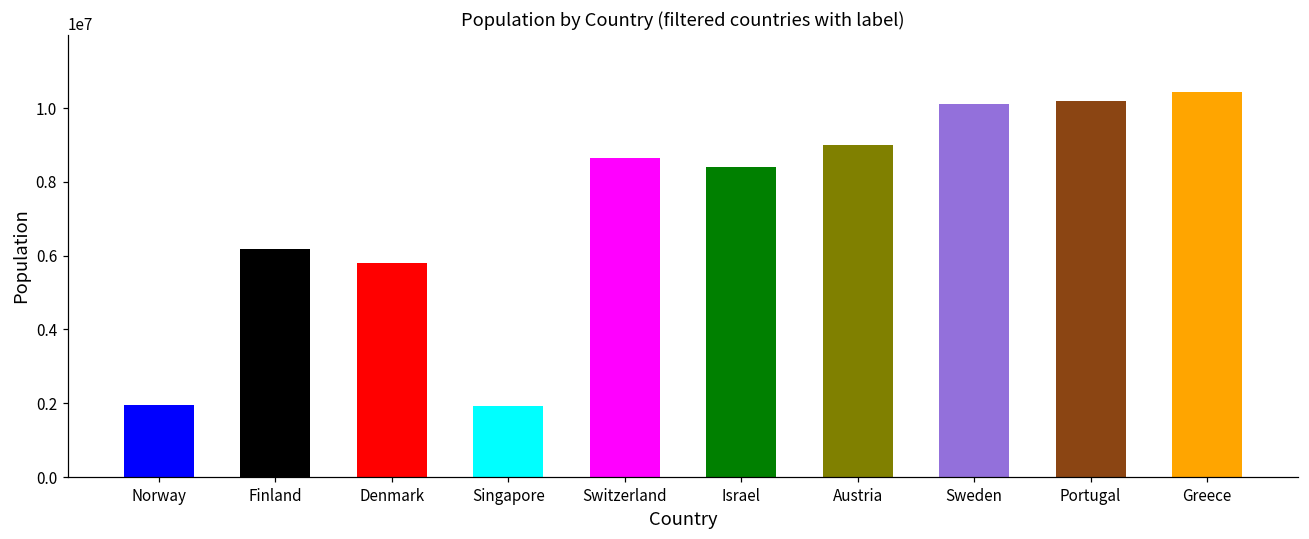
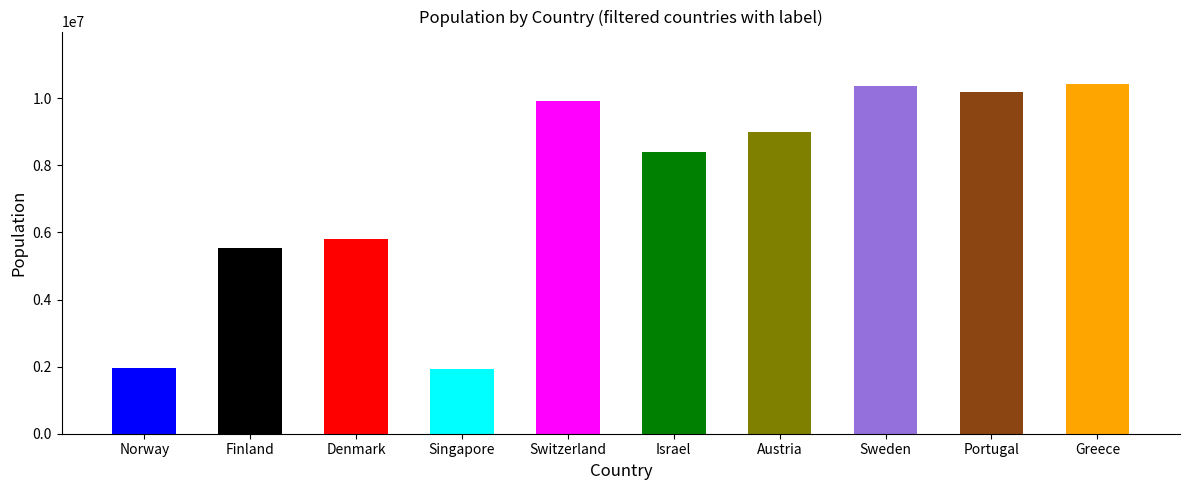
  {
    "Norway": 2000000,
-   "Finland": 6200000,
+   "Finland": 5500000,
    "Denmark": 5800000,
    "Singapore": 1900000,
-   "Switzerland": 8700000,
+   "Switzerland": 9900000,
    "Israel": 8400000,
    "Austria": 9000000,
-   "Sweden": 10100000,
+   "Sweden": 10400000,
    "Portugal": 10200000,
    "Greece": 10400000
  }
